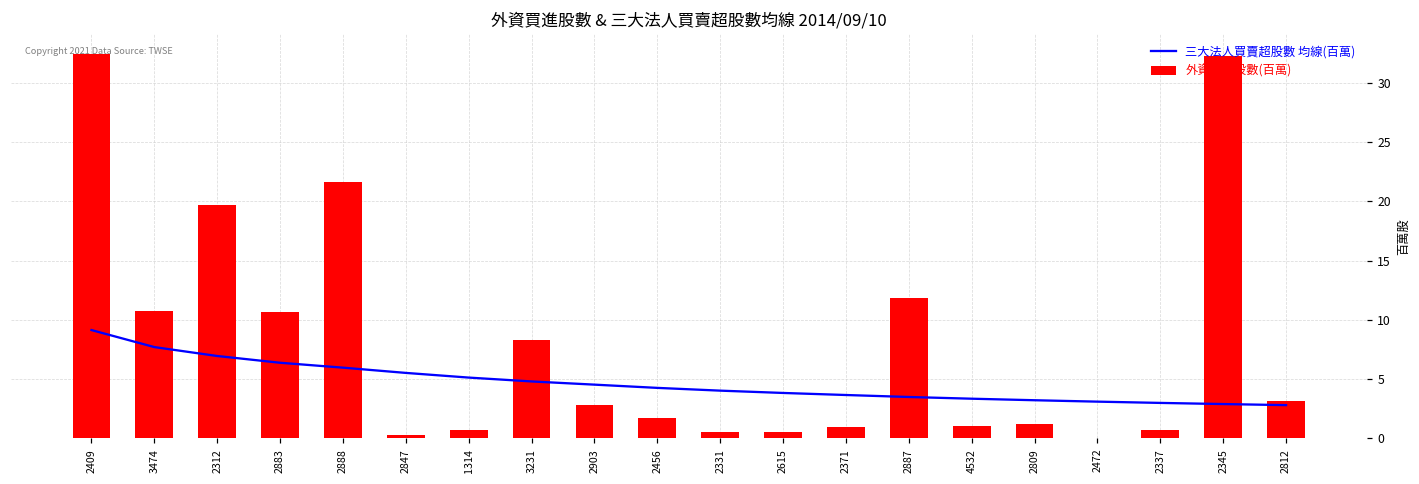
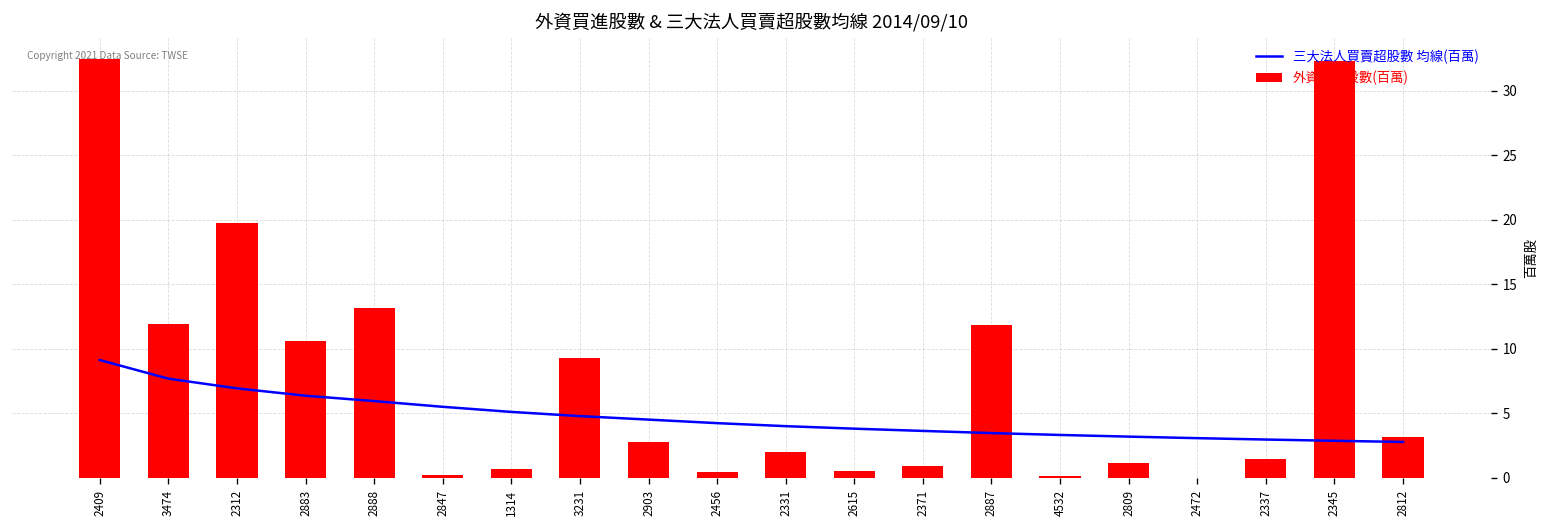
  {
    "三大法人買賣超股數 均線(百萬)": {
      "2409": 9.1,
      "3474": 7.7,
      "2312": 6.9,
      "2883": 6.4,
      "2888": 6.0,
      "2847": 5.5,
      "1314": 5.1,
      "3231": 4.8,
      "2903": 4.5,
      "2456": 4.2,
      "2331": 4.0,
      "2615": 3.8,
      "2371": 3.6,
      "2887": 3.5,
      "4532": 3.3,
      "2809": 3.2,
      "2472": 3.1,
      "2337": 3.0,
      "2345": 2.9,
      "2812": 2.8
    },
    "外資買進股數(百萬)": {
-     "3474": 10.7,
+     "3474": 11.9,
      "2312": 19.7,
      "2883": 10.6,
-     "2888": 21.7,
+     "2888": 13.1,
      "2847": 0.2,
      "1314": 0.7,
-     "3231": 8.3,
+     "3231": 9.3,
      "2903": 2.8,
-     "2456": 1.7,
-     "2331": 0.5,
+     "2456": 0.5,
+     "2331": 2.0,
      "2615": 0.5,
      "2371": 1.0,
      "2887": 11.8,
-     "4532": 1.0,
+     "4532": 0.1,
      "2809": 1.2,
-     "2337": 0.7,
+     "2337": 1.5,
      "2345": 32.3,
      "2812": 3.2
    }
  }
